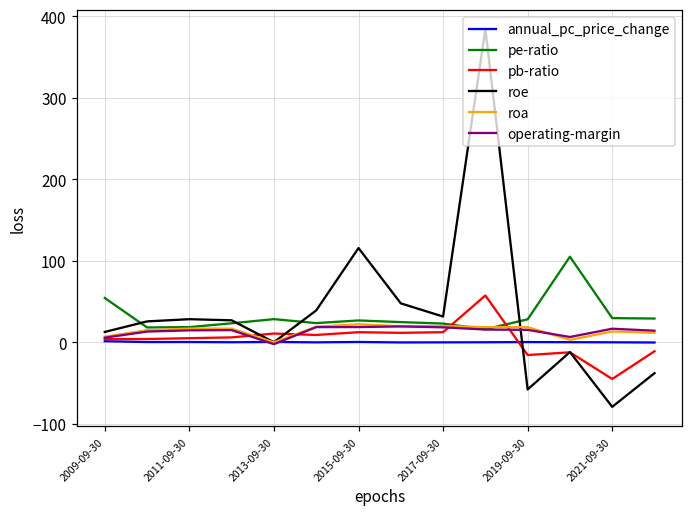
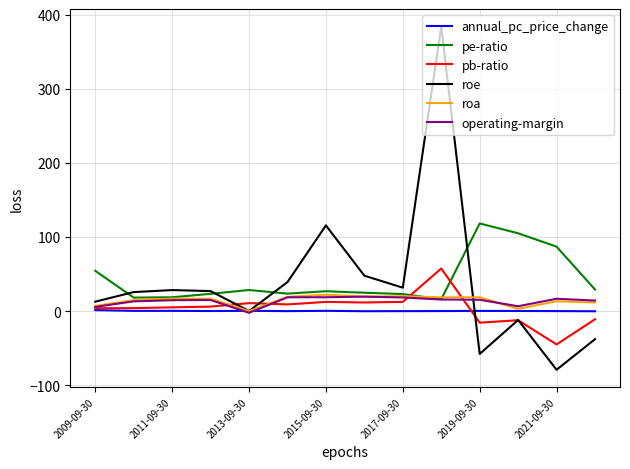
  {
    "annual_pc_price_change": {
      "2011-09-30": 0,
      "2015-09-30": 0,
      "2017-09-30": 0,
      "2019-09-30": 0,
      "2021-09-30": 0
    },
    "pe-ratio": {
      "2009-09-30": 50,
      "2013-09-30": 30,
      "2015-09-30": 30,
-     "2019-09-30": 30,
-     "2021-09-30": 30
+     "2019-09-30": 120,
+     "2021-09-30": 90
    },
    "pb-ratio": {
      "2011-09-30": 10,
      "2013-09-30": 10,
      "2015-09-30": 10,
      "2017-09-30": 10,
      "2019-09-30": -20,
      "2021-09-30": -40
    },
    "roe": {
      "2009-09-30": 10,
      "2011-09-30": 30,
      "2015-09-30": 120,
      "2017-09-30": 30,
      "2019-09-30": -60,
      "2021-09-30": -80
    }
  }
